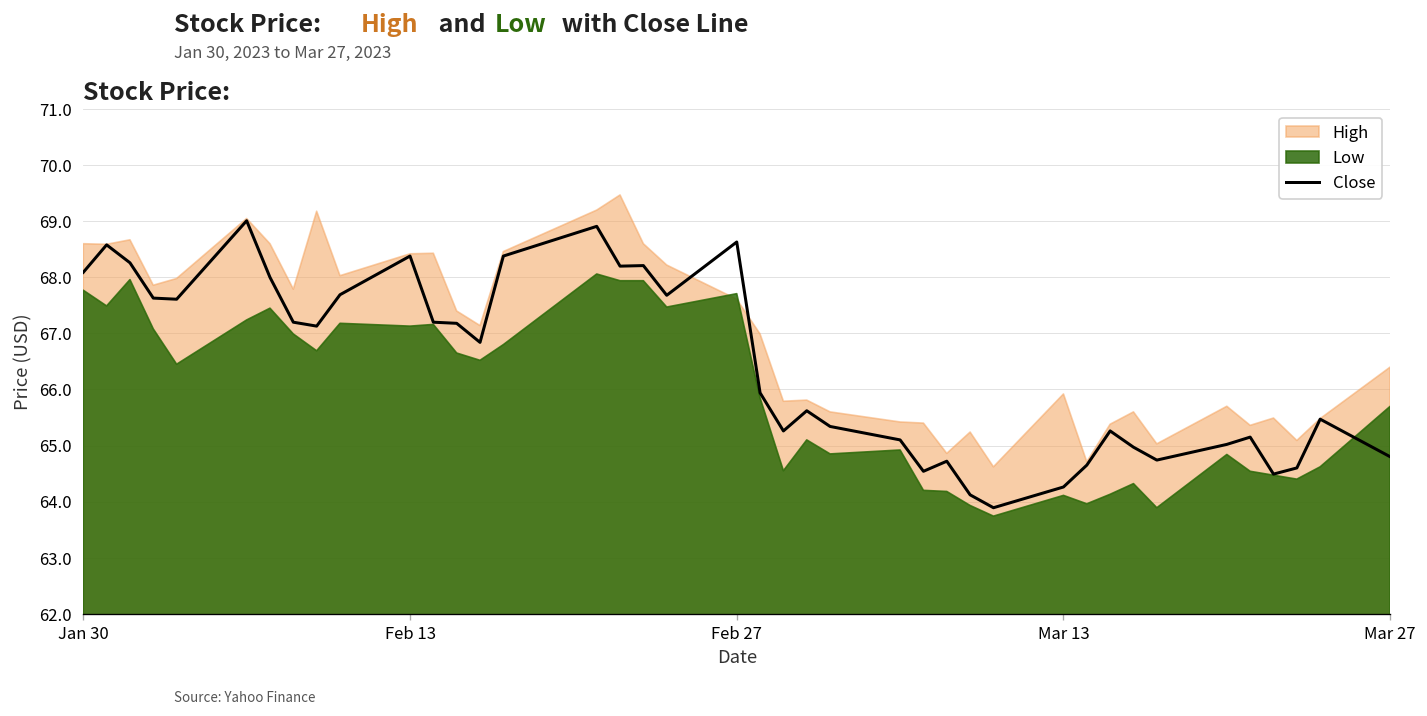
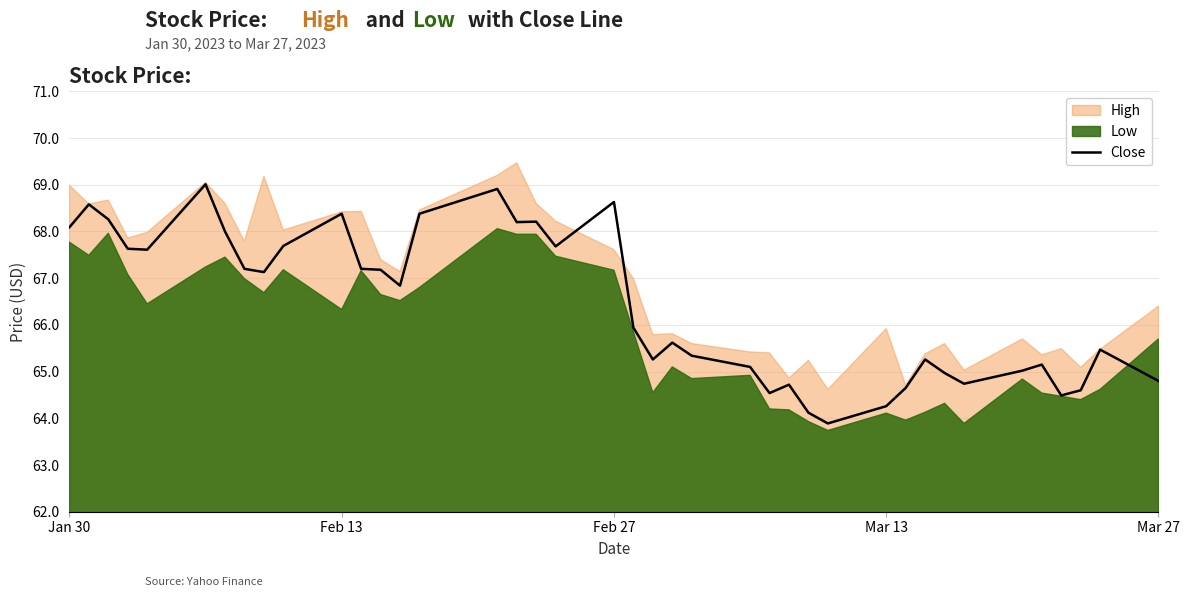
  {
    "High": {
-     "Jan 30": 68.6,
+     "Jan 30": 69.0,
      "Feb 27": 67.6,
      "Mar 13": 65.9,
      "Mar 27": 66.4
    },
    "Close": {
      "Jan 30": 68.1,
      "Feb 27": 68.6,
      "Mar 13": 64.3,
      "Mar 27": 64.8
    },
    "Low": {
      "Jan 30": 67.8,
-     "Feb 13": 67.1,
-     "Feb 27": 67.7,
+     "Feb 13": 66.3,
+     "Feb 27": 67.2,
      "Mar 13": 64.1,
      "Mar 27": 65.7
    }
  }
